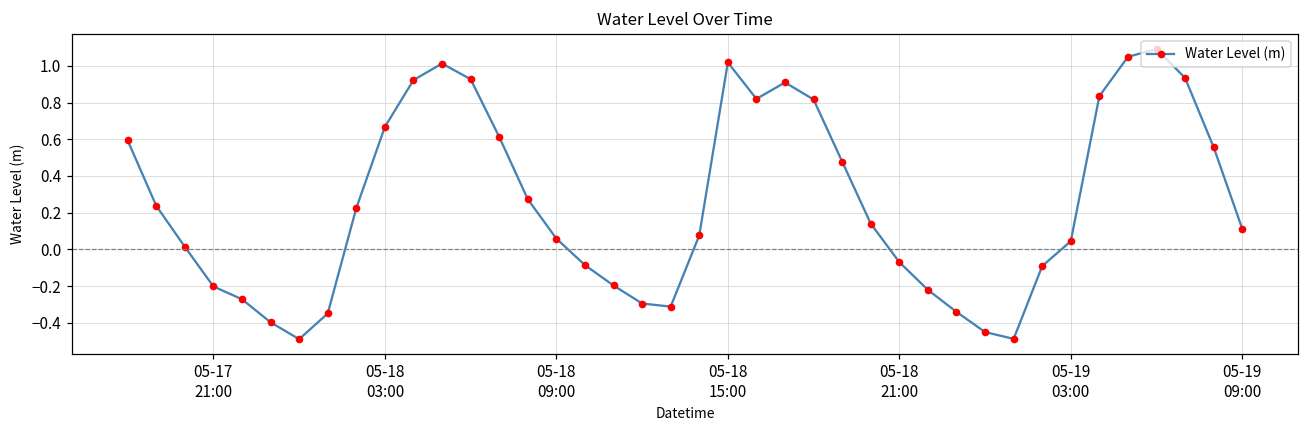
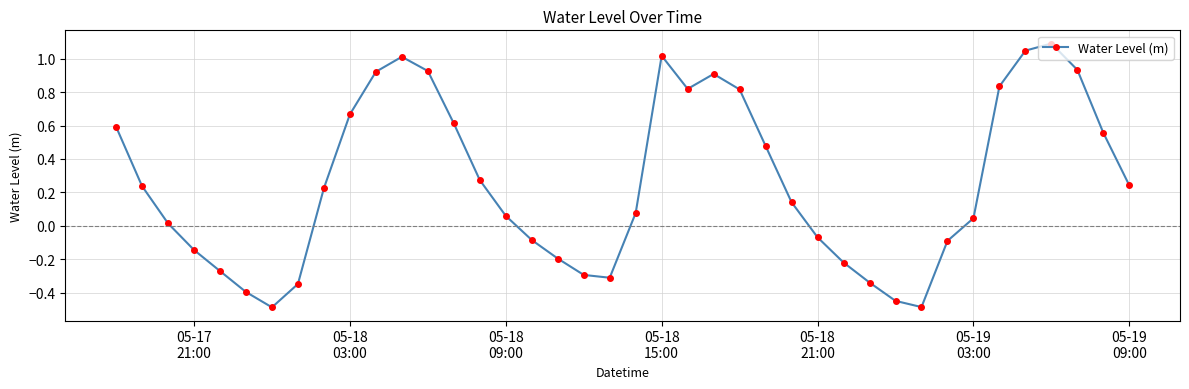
  {
-   "05-17 21:00": -0.20,
+   "05-17 21:00": -0.14,
    "05-18 03:00": 0.67,
    "05-18 09:00": 0.06,
    "05-18 15:00": 1.02,
    "05-18 21:00": -0.07,
    "05-19 03:00": 0.05,
-   "05-19 09:00": 0.11
+   "05-19 09:00": 0.24
  }
